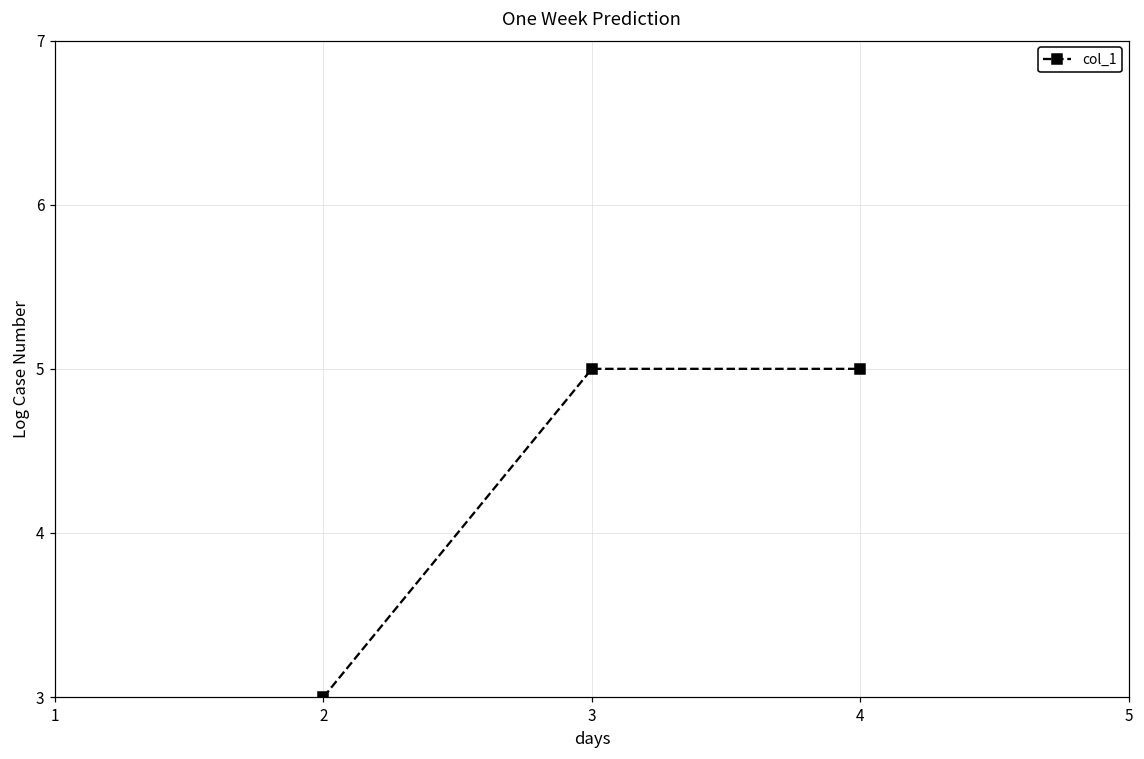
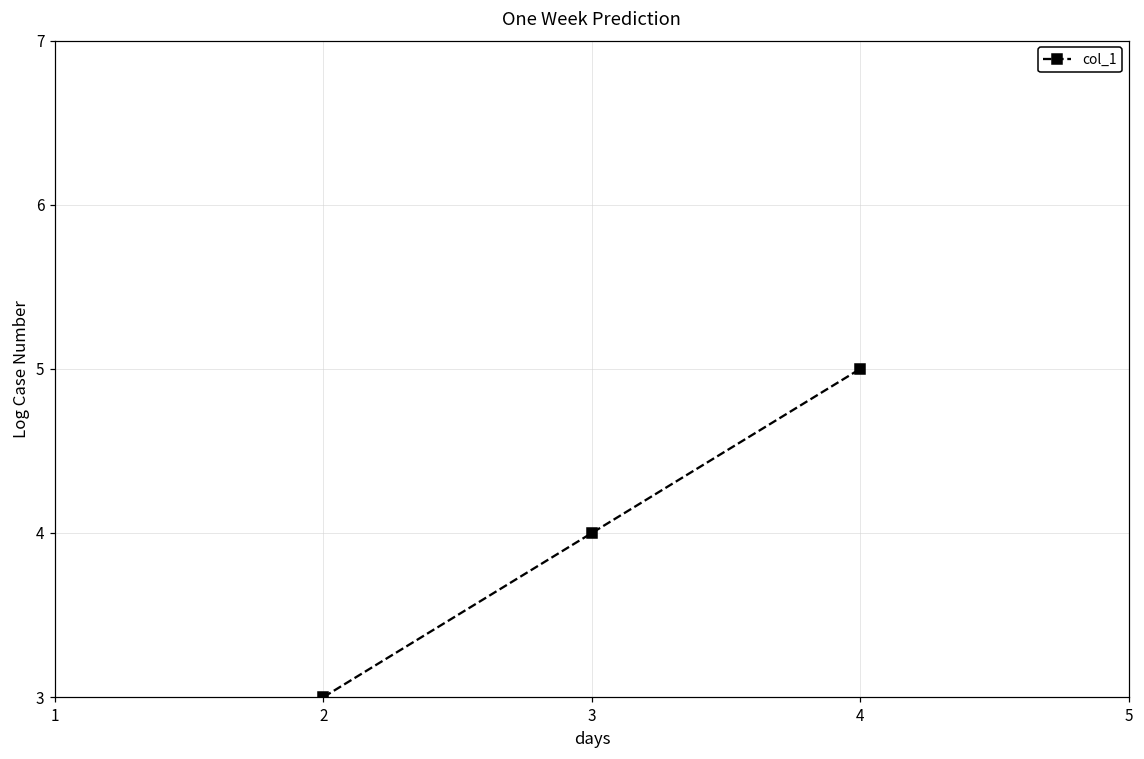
  {
    "2": 3,
-   "3": 5,
+   "3": 4,
    "4": 5
  }
